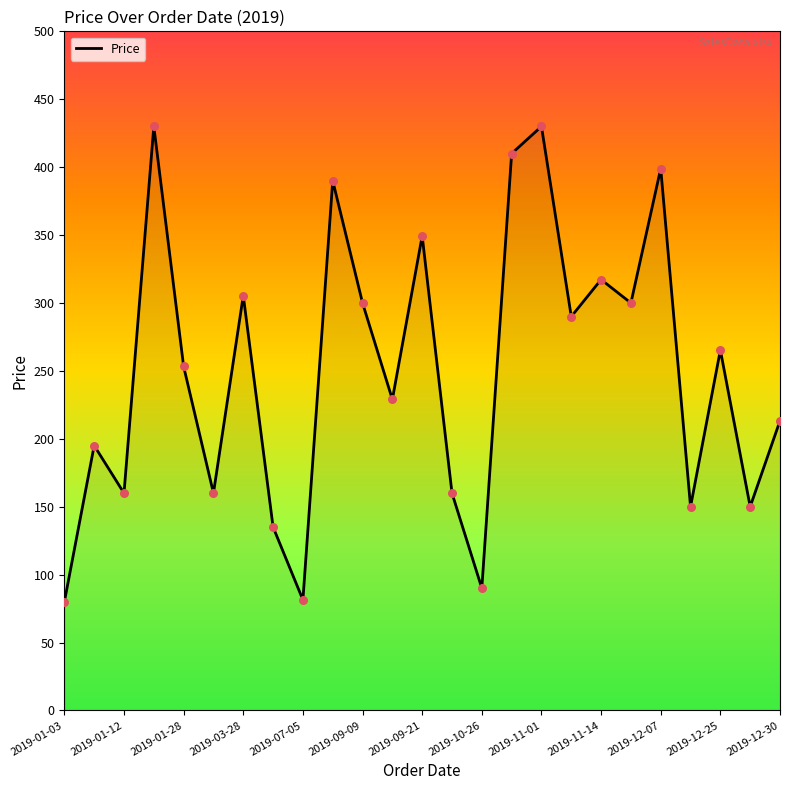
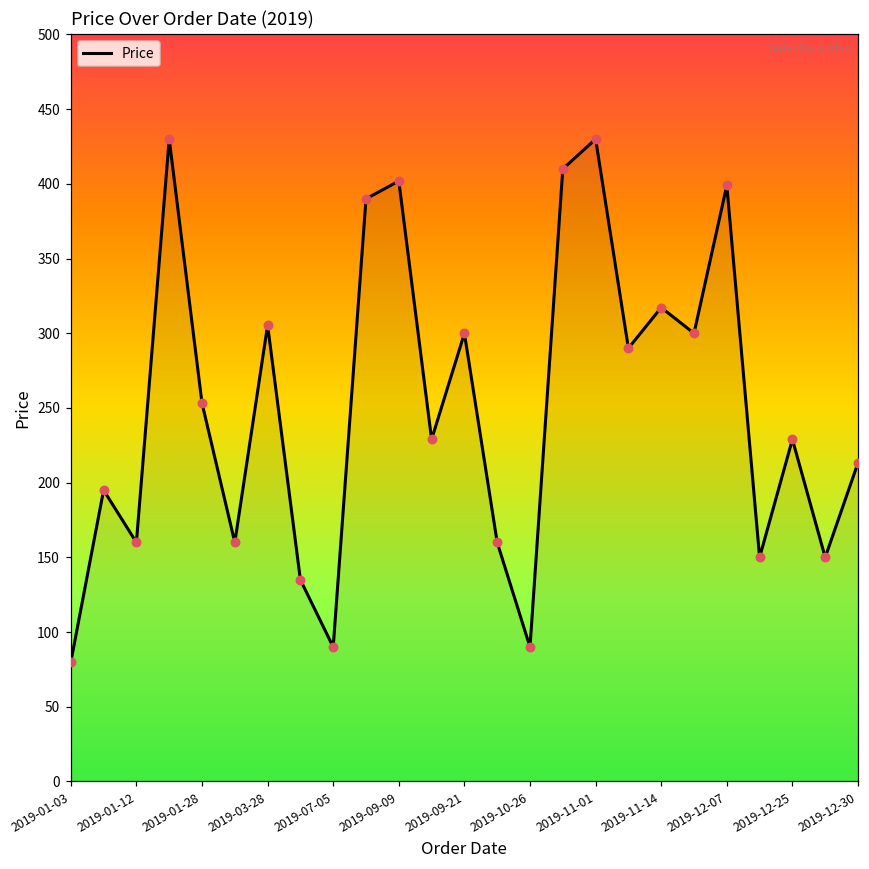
  {
    "2019-01-03": 80,
    "2019-01-28": 253,
    "2019-03-28": 305,
-   "2019-07-05": 81,
-   "2019-09-09": 300,
-   "2019-09-21": 349,
+   "2019-07-05": 90,
+   "2019-09-09": 402,
+   "2019-09-21": 300,
    "2019-10-26": 90,
    "2019-11-01": 430,
    "2019-11-14": 317,
    "2019-12-07": 399,
-   "2019-12-25": 265,
+   "2019-12-25": 229,
    "2019-12-30": 213
  }
